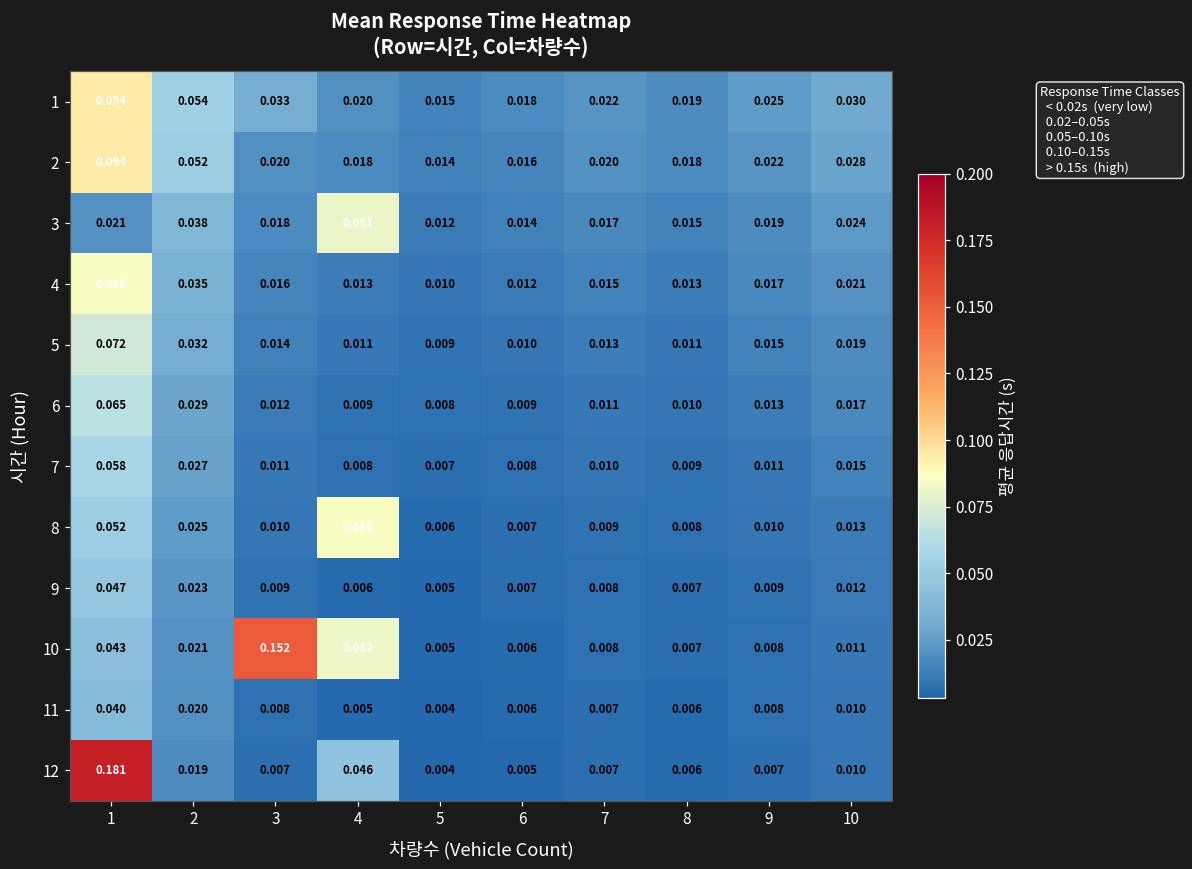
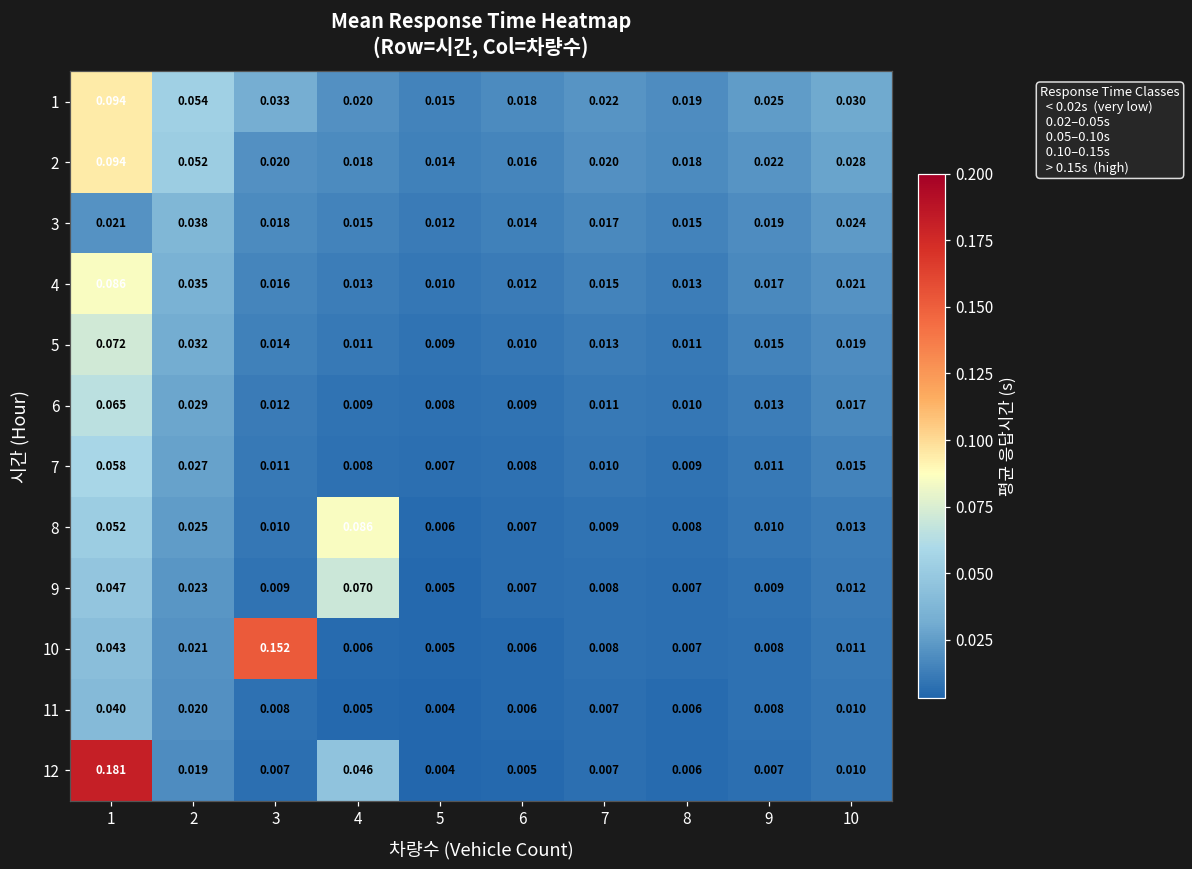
  {
    "1": {
      "1": 0.094,
      "2": 0.054,
      "3": 0.033,
      "4": 0.020,
      "5": 0.015,
      "6": 0.018,
      "7": 0.022,
      "8": 0.019,
      "9": 0.025,
      "10": 0.030
    },
    "2": {
      "1": 0.094,
      "2": 0.052,
      "3": 0.020,
      "4": 0.018,
      "5": 0.014,
      "6": 0.016,
      "7": 0.020,
      "8": 0.018,
      "9": 0.022,
      "10": 0.028
    },
    "3": {
      "1": 0.021,
      "2": 0.038,
      "3": 0.018,
-     "4": 0.081,
+     "4": 0.015,
      "5": 0.012,
      "6": 0.014,
      "7": 0.017,
      "8": 0.015,
      "9": 0.019,
      "10": 0.024
    },
    "4": {
      "1": 0.086,
      "2": 0.035,
      "3": 0.016,
      "4": 0.013,
      "5": 0.010,
      "6": 0.012,
      "7": 0.015,
      "8": 0.013,
      "9": 0.017,
      "10": 0.021
    },
    "5": {
      "1": 0.072,
      "2": 0.032,
      "3": 0.014,
      "4": 0.011,
      "5": 0.009,
      "6": 0.010,
      "7": 0.013,
      "8": 0.011,
      "9": 0.015,
      "10": 0.019
    },
    "6": {
      "1": 0.065,
      "2": 0.029,
      "3": 0.012,
      "4": 0.009,
      "5": 0.008,
      "6": 0.009,
      "7": 0.011,
      "8": 0.010,
      "9": 0.013,
      "10": 0.017
    },
    "7": {
      "1": 0.058,
      "2": 0.027,
      "3": 0.011,
      "4": 0.008,
      "5": 0.007,
      "6": 0.008,
      "7": 0.010,
      "8": 0.009,
      "9": 0.011,
      "10": 0.015
    },
    "8": {
      "1": 0.052,
      "2": 0.025,
      "3": 0.010,
      "4": 0.086,
      "5": 0.006,
      "6": 0.007,
      "7": 0.009,
      "8": 0.008,
      "9": 0.010,
      "10": 0.013
    },
    "9": {
      "1": 0.047,
      "2": 0.023,
      "3": 0.009,
-     "4": 0.006,
+     "4": 0.070,
      "5": 0.005,
      "6": 0.007,
      "7": 0.008,
      "8": 0.007,
      "9": 0.009,
      "10": 0.012
    },
    "10": {
      "1": 0.043,
      "2": 0.021,
      "3": 0.152,
-     "4": 0.082,
+     "4": 0.006,
      "5": 0.005,
      "6": 0.006,
      "7": 0.008,
      "8": 0.007,
      "9": 0.008,
      "10": 0.011
    },
    "11": {
      "1": 0.040,
      "2": 0.020,
      "3": 0.008,
      "4": 0.005,
      "5": 0.004,
      "6": 0.006,
      "7": 0.007,
      "8": 0.006,
      "9": 0.008,
      "10": 0.010
    },
    "12": {
      "1": 0.181,
      "2": 0.019,
      "3": 0.007,
      "4": 0.046,
      "5": 0.004,
      "6": 0.005,
      "7": 0.007,
      "8": 0.006,
      "9": 0.007,
      "10": 0.010
    }
  }
